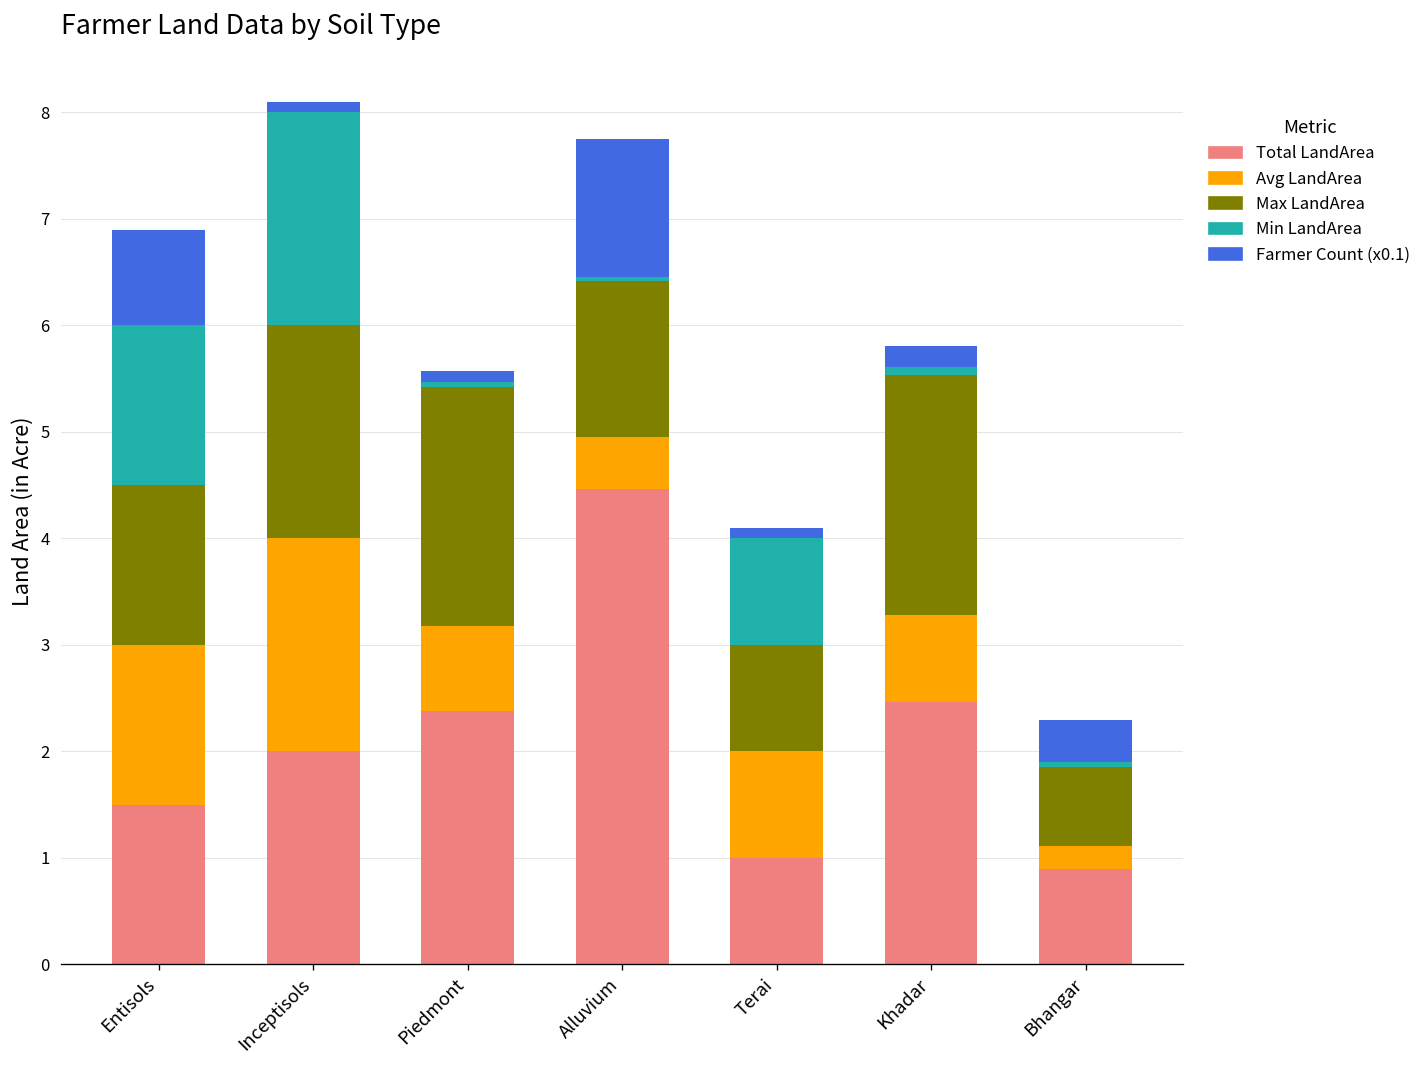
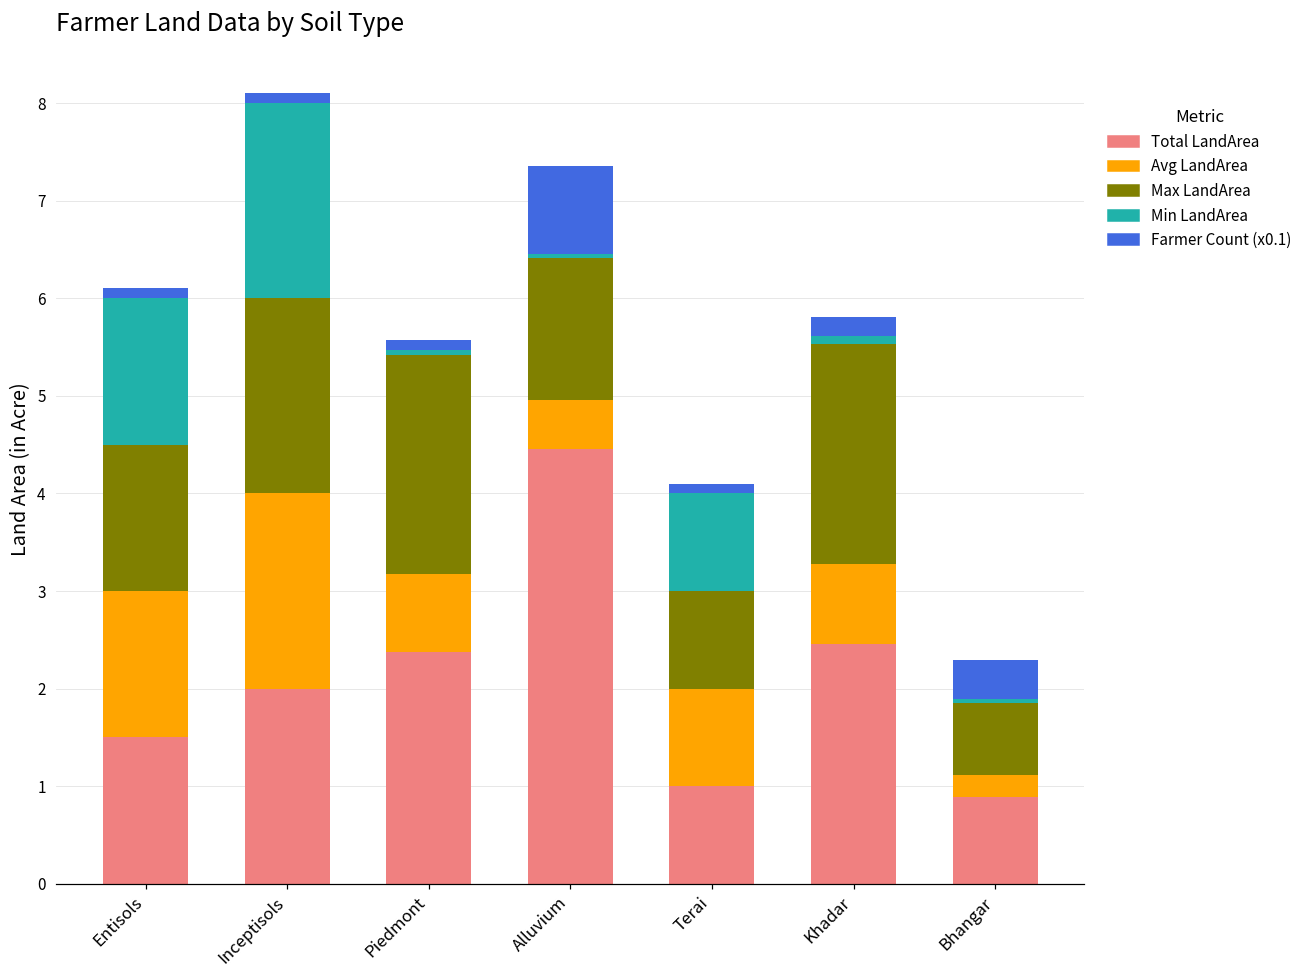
  {
    "Total LandArea": {
      "Entisols": 1.5,
      "Inceptisols": 2.0,
      "Piedmont": 2.4,
      "Alluvium": 4.5,
      "Terai": 1.0,
      "Khadar": 2.5,
      "Bhangar": 0.9
    },
    "Avg LandArea": {
      "Entisols": 1.5,
      "Inceptisols": 2.0,
      "Piedmont": 0.8,
      "Alluvium": 0.5,
      "Terai": 1.0,
      "Khadar": 0.8,
      "Bhangar": 0.2
    },
    "Max LandArea": {
      "Entisols": 1.5,
      "Inceptisols": 2.0,
      "Piedmont": 2.3,
      "Alluvium": 1.5,
      "Terai": 1.0,
      "Khadar": 2.3,
      "Bhangar": 0.7
    },
    "Min LandArea": {
      "Entisols": 1.5,
      "Inceptisols": 2.0,
      "Piedmont": 0.0,
      "Alluvium": 0.0,
      "Terai": 1.0,
      "Khadar": 0.1,
      "Bhangar": 0.0
    },
    "Farmer Count (x0.1)": {
-     "Entisols": 0.9,
+     "Entisols": 0.1,
      "Inceptisols": 0.1,
      "Piedmont": 0.1,
-     "Alluvium": 1.3,
+     "Alluvium": 0.9,
      "Terai": 0.1,
      "Khadar": 0.2,
      "Bhangar": 0.4
    }
  }
